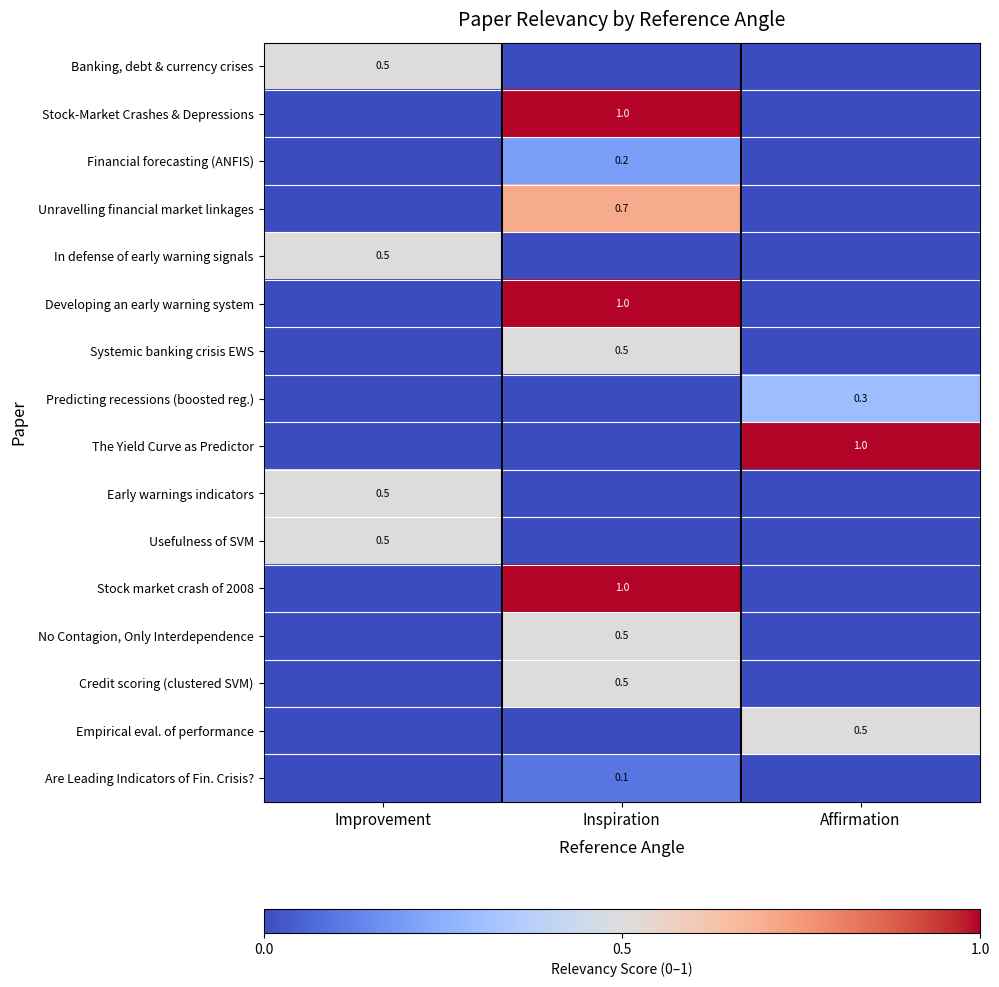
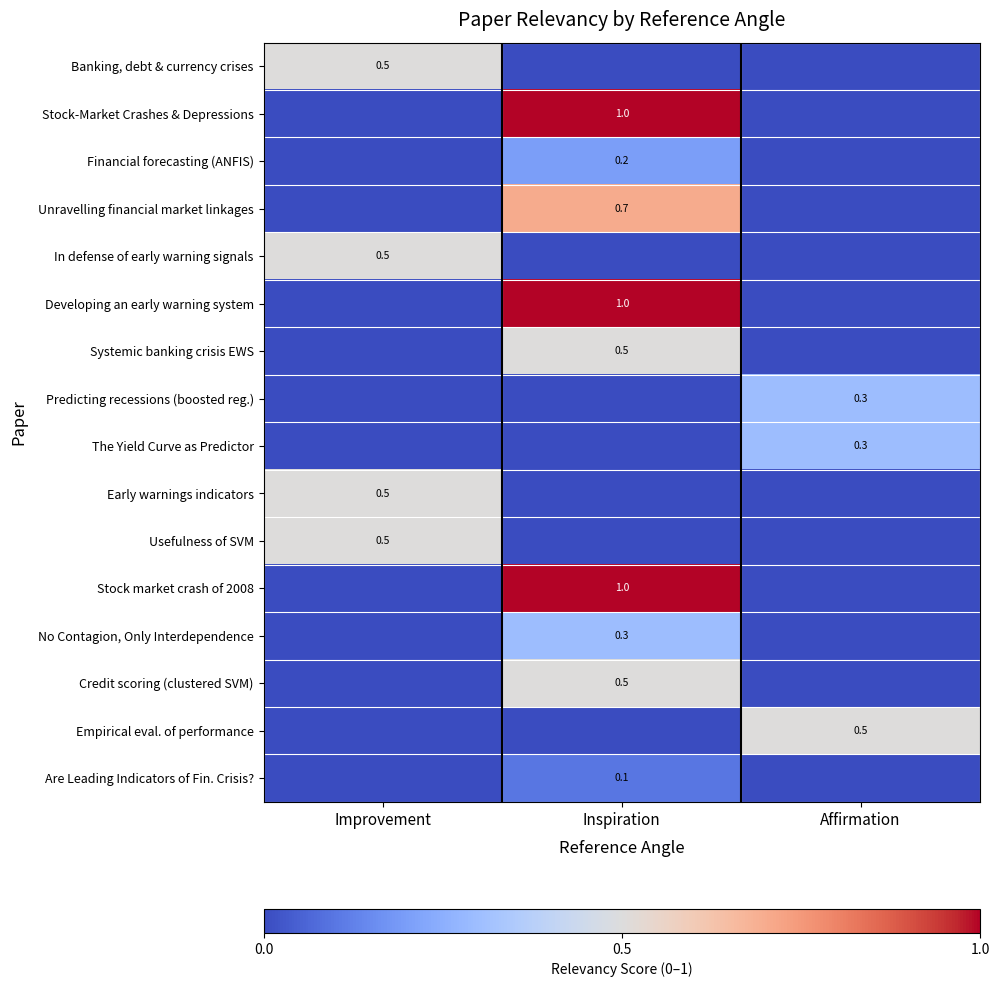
  {
    "Banking, debt & currency crises": {
      "Improvement": 0.5
    },
    "Stock-Market Crashes & Depressions": {
      "Inspiration": 1.0
    },
    "Financial forecasting (ANFIS)": {
      "Inspiration": 0.2
    },
    "Unravelling financial market linkages": {
      "Inspiration": 0.7
    },
    "In defense of early warning signals": {
      "Improvement": 0.5
    },
    "Developing an early warning system": {
      "Inspiration": 1.0
    },
    "Systemic banking crisis EWS": {
      "Inspiration": 0.5
    },
    "Predicting recessions (boosted reg.)": {
      "Affirmation": 0.3
    },
    "The Yield Curve as Predictor": {
-     "Affirmation": 1.0
+     "Affirmation": 0.3
    },
    "Early warnings indicators": {
      "Improvement": 0.5
    },
    "Usefulness of SVM": {
      "Improvement": 0.5
    },
    "Stock market crash of 2008": {
      "Inspiration": 1.0
    },
    "No Contagion, Only Interdependence": {
-     "Inspiration": 0.5
+     "Inspiration": 0.3
    },
    "Credit scoring (clustered SVM)": {
      "Inspiration": 0.5
    },
    "Empirical eval. of performance": {
      "Affirmation": 0.5
    },
    "Are Leading Indicators of Fin. Crisis?": {
      "Inspiration": 0.1
    }
  }
